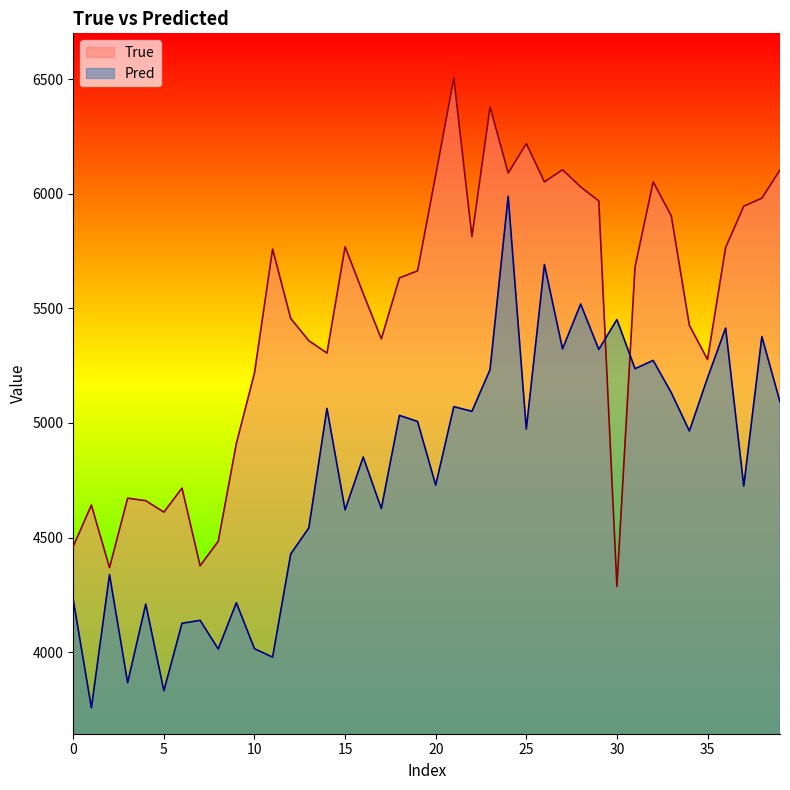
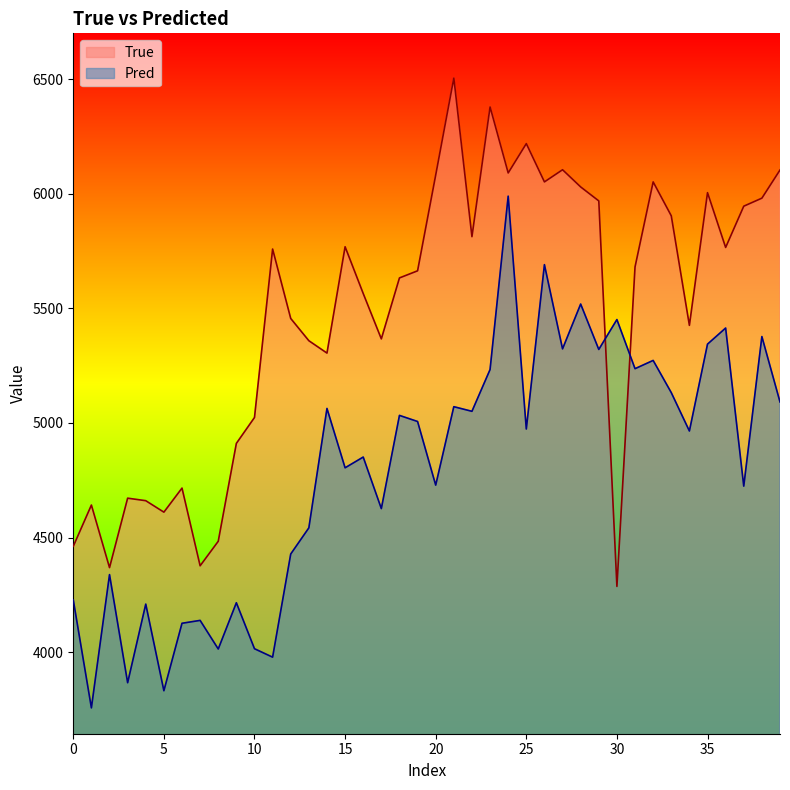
  {
    "True": {
      "0": 4460,
      "5": 4610,
-     "10": 5220,
+     "10": 5020,
      "15": 5770,
      "20": 6080,
      "25": 6220,
      "30": 4290,
-     "35": 5280
+     "35": 6010
    },
    "Pred": {
      "0": 4230,
      "5": 3830,
      "10": 4020,
-     "15": 4620,
+     "15": 4800,
      "20": 4730,
      "25": 4970,
      "30": 5450,
-     "35": 5200
+     "35": 5340
    }
  }
